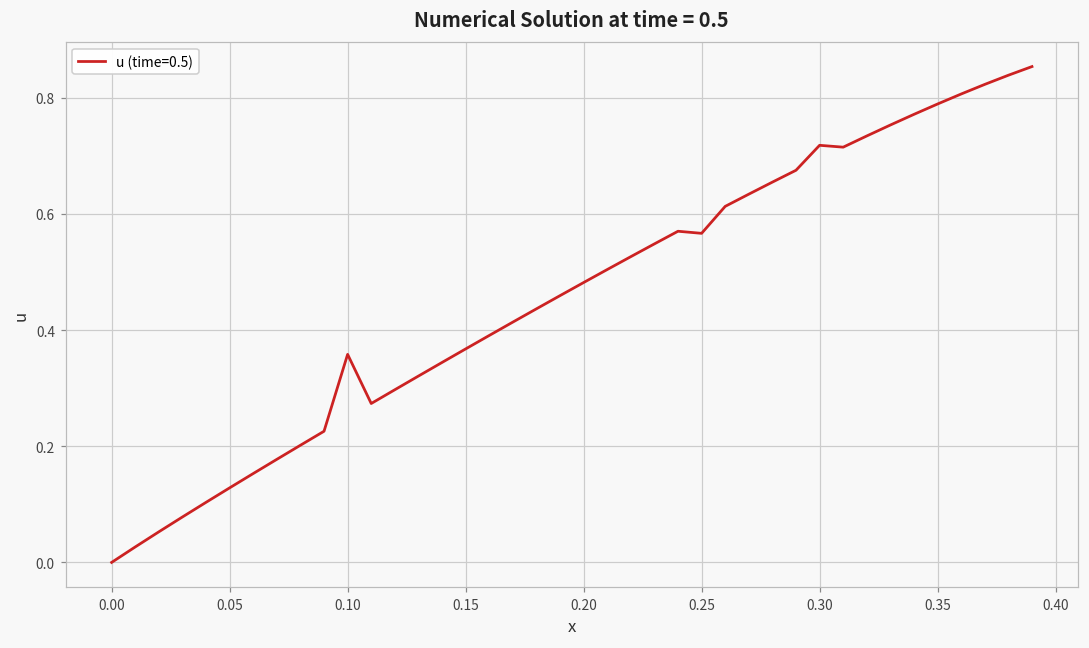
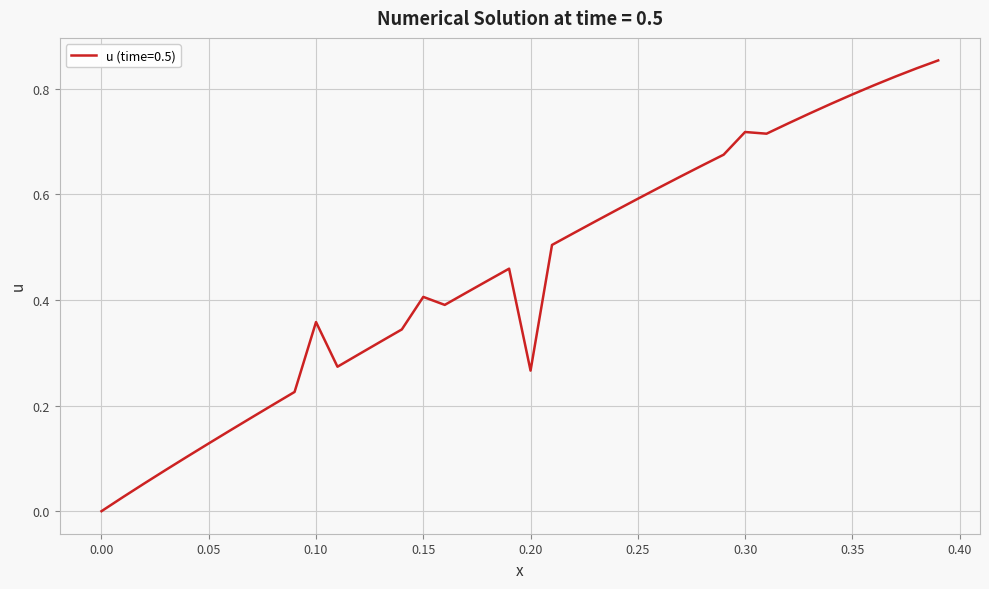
  {
    "0.00": 0.00,
    "0.05": 0.13,
    "0.10": 0.36,
-   "0.15": 0.37,
-   "0.20": 0.48,
-   "0.25": 0.57,
+   "0.15": 0.41,
+   "0.20": 0.27,
+   "0.25": 0.59,
    "0.30": 0.72,
    "0.35": 0.79
  }
